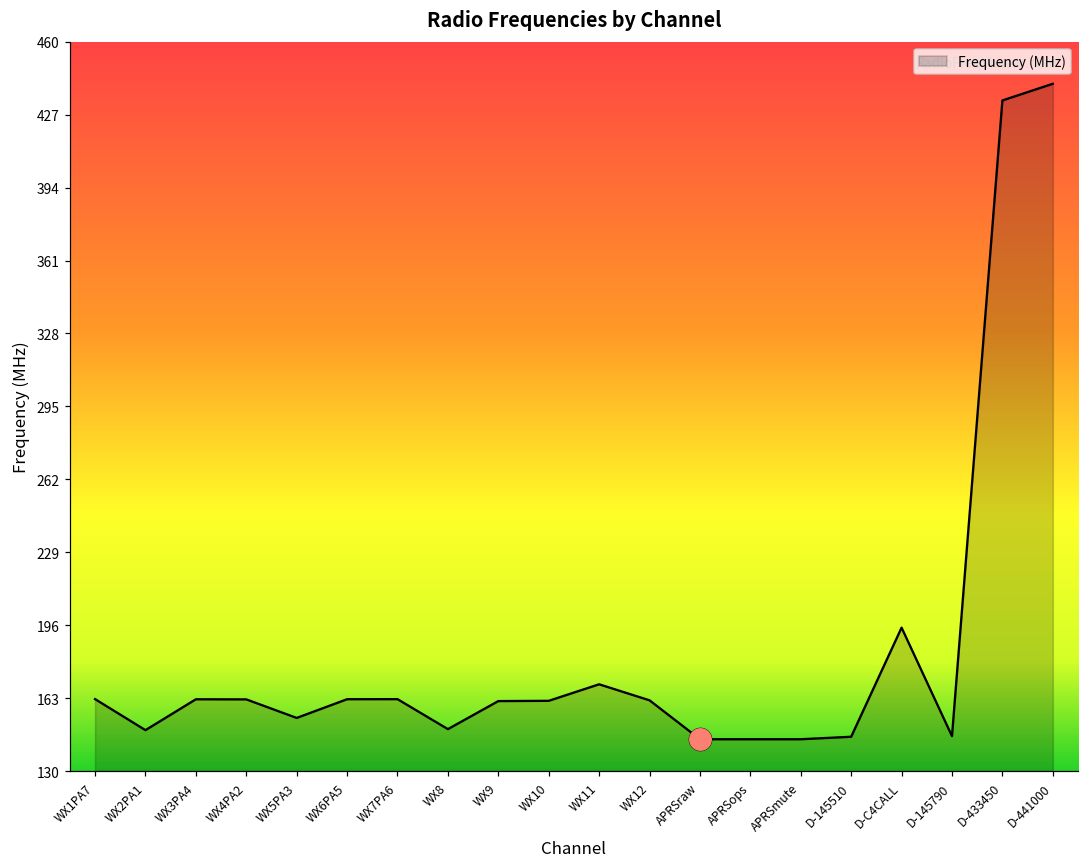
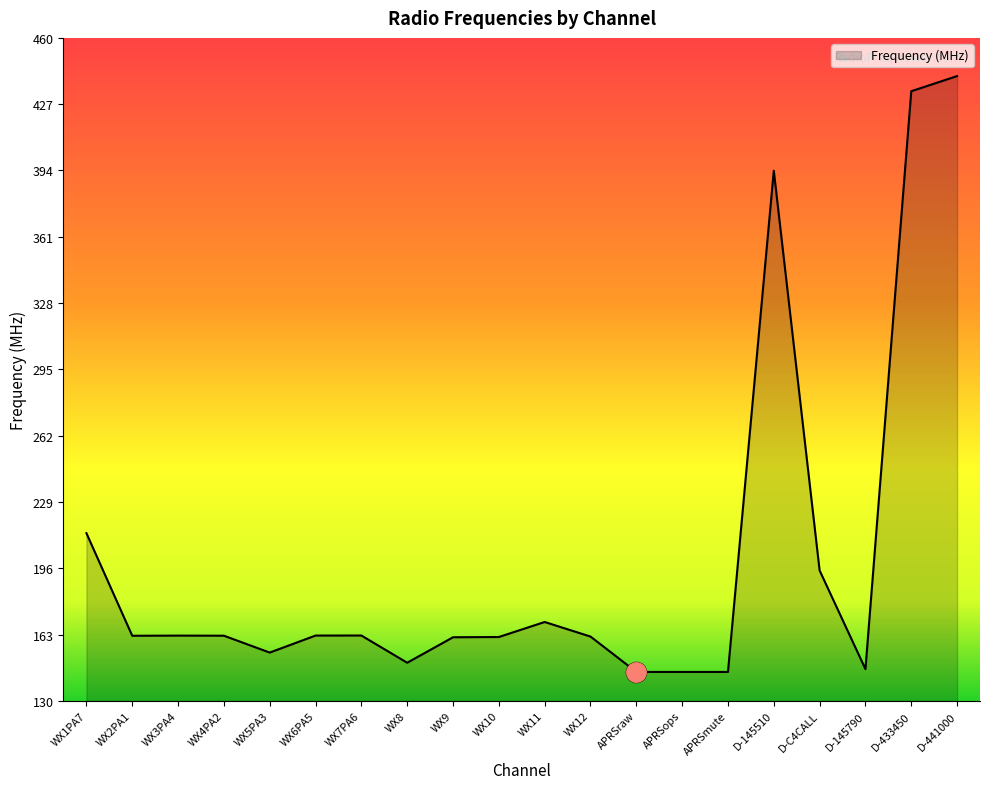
  {
    "Frequency (MHz)": {
-     "WX1PA7": 163,
-     "WX2PA1": 149,
+     "WX1PA7": 213,
+     "WX2PA1": 162,
      "WX3PA4": 162,
      "WX4PA2": 162,
      "WX5PA3": 154,
      "WX6PA5": 163,
      "WX7PA6": 163,
      "WX8": 149,
      "WX9": 162,
      "WX10": 162,
      "WX11": 169,
      "WX12": 162,
      "APRSops": 144,
      "APRSmute": 144,
-     "D-145510": 146,
+     "D-145510": 394,
      "D-C4CALL": 195,
      "D-145790": 146,
      "D-433450": 433,
      "D-441000": 441
    }
  }
